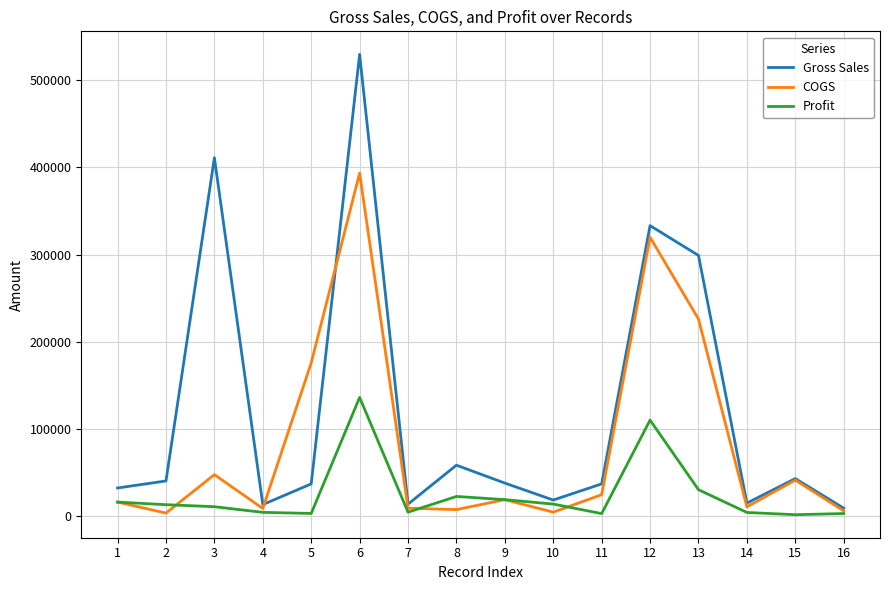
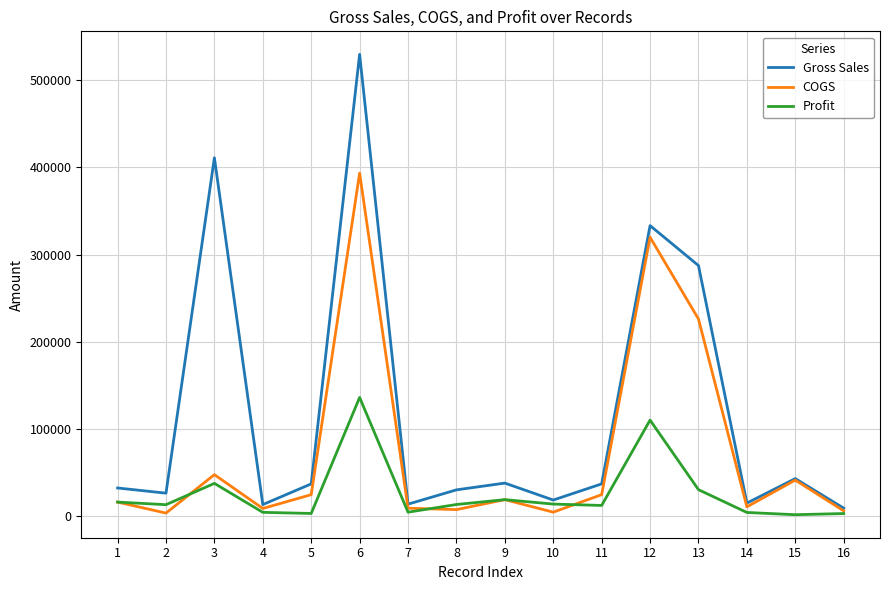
  {
    "Gross Sales": {
      "1": 30000,
-     "2": 40000,
+     "2": 30000,
      "3": 410000,
      "4": 10000,
      "5": 40000,
      "6": 530000,
      "7": 10000,
-     "8": 60000,
+     "8": 30000,
      "9": 40000,
      "10": 20000,
      "11": 40000,
      "12": 330000,
-     "13": 300000,
+     "13": 290000,
      "14": 20000,
      "16": 10000
    },
    "COGS": {
      "2": 0,
      "3": 50000,
      "4": 10000,
-     "5": 180000,
+     "5": 20000,
      "6": 390000,
      "7": 10000,
      "8": 10000,
      "10": 0,
      "11": 20000,
      "12": 320000,
      "13": 230000,
      "14": 10000,
      "16": 10000
    },
    "Profit": {
      "2": 10000,
-     "3": 10000,
+     "3": 40000,
      "4": 0,
      "5": 0,
      "6": 140000,
      "7": 0,
-     "8": 20000,
+     "8": 10000,
      "10": 10000,
-     "11": 0,
+     "11": 10000,
      "12": 110000,
      "13": 30000,
      "14": 0,
      "15": 0,
      "16": 0
    }
  }
